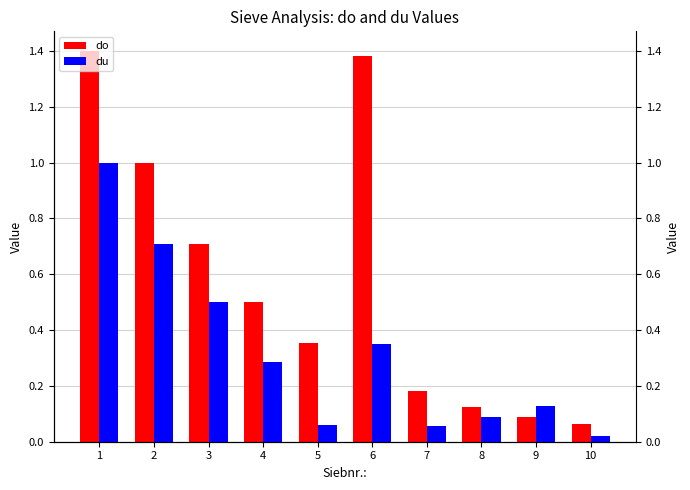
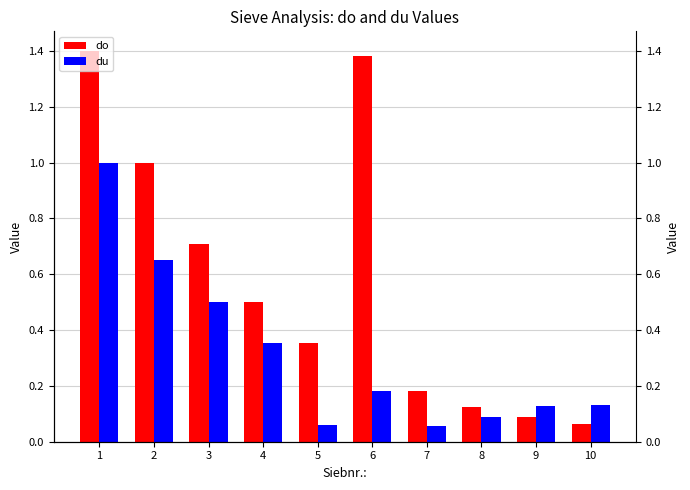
  {
    "do": {
      "2": 1.00,
      "3": 0.71,
      "4": 0.50,
      "5": 0.36,
      "6": 1.38,
      "7": 0.18,
      "8": 0.13,
      "9": 0.09,
      "10": 0.06
    },
    "du": {
      "1": 1.00,
-     "2": 0.71,
+     "2": 0.65,
      "3": 0.50,
-     "4": 0.29,
+     "4": 0.36,
      "5": 0.06,
-     "6": 0.35,
+     "6": 0.18,
      "7": 0.06,
      "8": 0.09,
      "9": 0.13,
-     "10": 0.02
+     "10": 0.13
    }
  }
